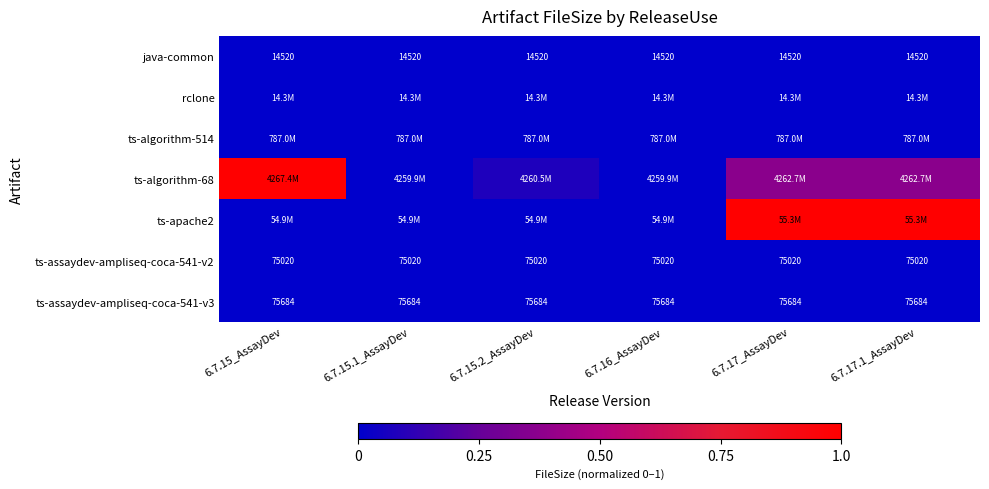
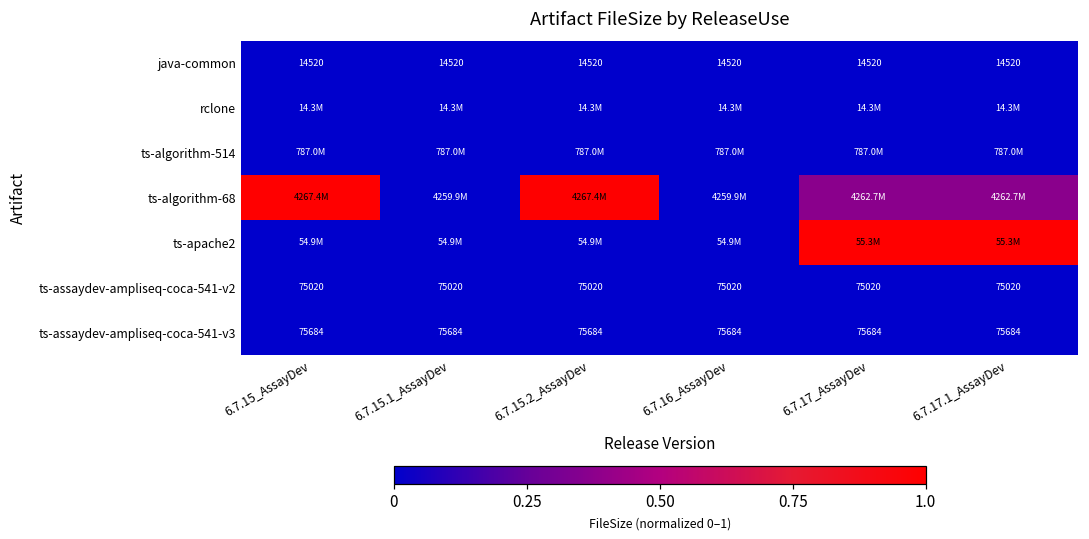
  {
    "java-common": {
      "6.7.15_AssayDev": "14520",
      "6.7.15.1_AssayDev": "14520",
      "6.7.15.2_AssayDev": "14520",
      "6.7.16_AssayDev": "14520",
      "6.7.17_AssayDev": "14520",
      "6.7.17.1_AssayDev": "14520"
    },
    "rclone": {
      "6.7.15_AssayDev": "14.3M",
      "6.7.15.1_AssayDev": "14.3M",
      "6.7.15.2_AssayDev": "14.3M",
      "6.7.16_AssayDev": "14.3M",
      "6.7.17_AssayDev": "14.3M",
      "6.7.17.1_AssayDev": "14.3M"
    },
    "ts-algorithm-514": {
      "6.7.15_AssayDev": "787.0M",
      "6.7.15.1_AssayDev": "787.0M",
      "6.7.15.2_AssayDev": "787.0M",
      "6.7.16_AssayDev": "787.0M",
      "6.7.17_AssayDev": "787.0M",
      "6.7.17.1_AssayDev": "787.0M"
    },
    "ts-algorithm-68": {
      "6.7.15_AssayDev": "4267.4M",
      "6.7.15.1_AssayDev": "4259.9M",
-     "6.7.15.2_AssayDev": "4260.5M",
+     "6.7.15.2_AssayDev": "4267.4M",
      "6.7.16_AssayDev": "4259.9M",
      "6.7.17_AssayDev": "4262.7M",
      "6.7.17.1_AssayDev": "4262.7M"
    },
    "ts-apache2": {
      "6.7.15_AssayDev": "54.9M",
      "6.7.15.1_AssayDev": "54.9M",
      "6.7.15.2_AssayDev": "54.9M",
      "6.7.16_AssayDev": "54.9M",
      "6.7.17_AssayDev": "55.3M",
      "6.7.17.1_AssayDev": "55.3M"
    },
    "ts-assaydev-ampliseq-coca-541-v2": {
      "6.7.15_AssayDev": "75020",
      "6.7.15.1_AssayDev": "75020",
      "6.7.15.2_AssayDev": "75020",
      "6.7.16_AssayDev": "75020",
      "6.7.17_AssayDev": "75020",
      "6.7.17.1_AssayDev": "75020"
    },
    "ts-assaydev-ampliseq-coca-541-v3": {
      "6.7.15_AssayDev": "75684",
      "6.7.15.1_AssayDev": "75684",
      "6.7.15.2_AssayDev": "75684",
      "6.7.16_AssayDev": "75684",
      "6.7.17_AssayDev": "75684",
      "6.7.17.1_AssayDev": "75684"
    }
  }
